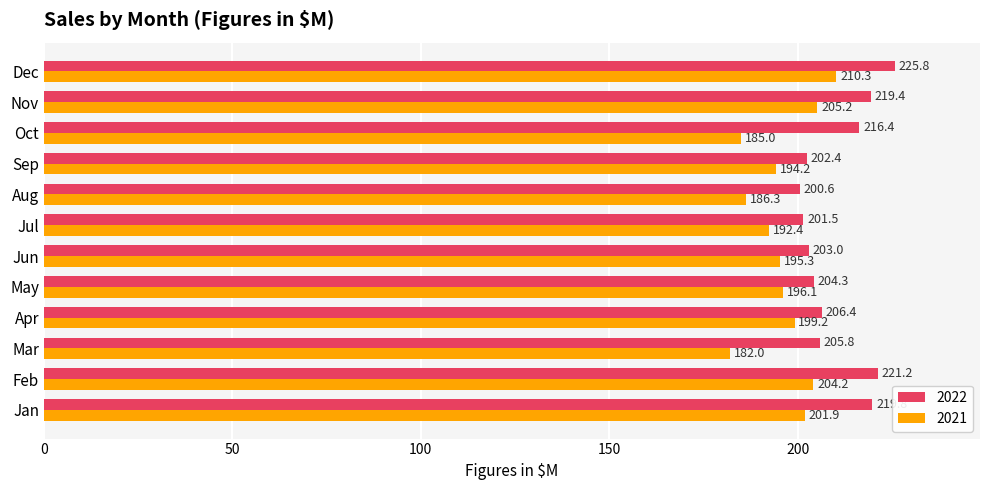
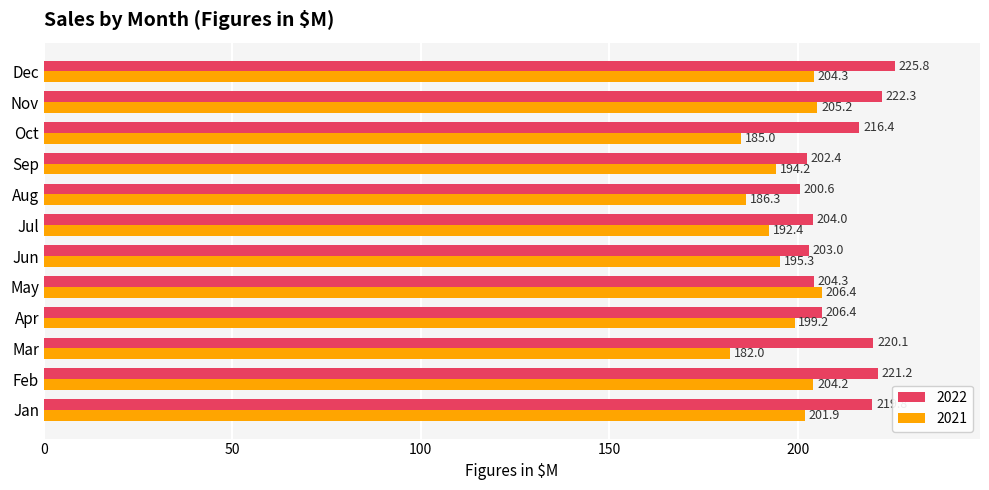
  {
    "2022": {
      "Dec": 225.8,
-     "Nov": 219.4,
+     "Nov": 222.3,
      "Oct": 216.4,
      "Sep": 202.4,
      "Aug": 200.6,
-     "Jul": 201.5,
+     "Jul": 204.0,
      "Jun": 203.0,
      "May": 204.3,
      "Apr": 206.4,
-     "Mar": 205.8,
+     "Mar": 220.1,
      "Feb": 221.2
    },
    "2021": {
-     "Dec": 210.3,
+     "Dec": 204.3,
      "Nov": 205.2,
      "Oct": 185.0,
      "Sep": 194.2,
      "Aug": 186.3,
      "Jul": 192.4,
      "Jun": 195.3,
-     "May": 196.1,
+     "May": 206.4,
      "Apr": 199.2,
      "Mar": 182.0,
      "Feb": 204.2,
      "Jan": 201.9
    }
  }
